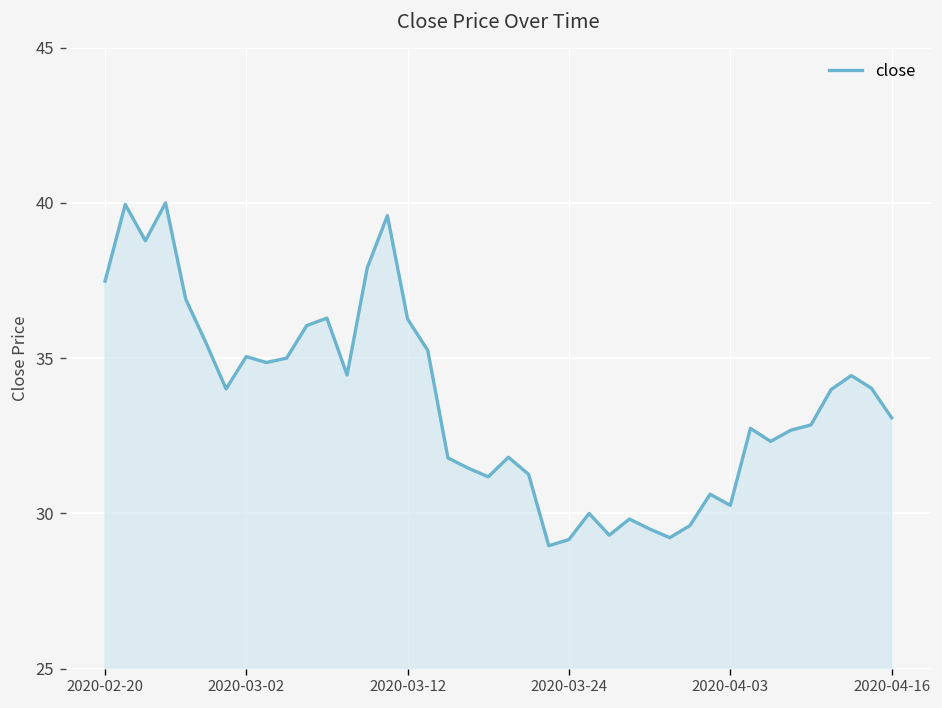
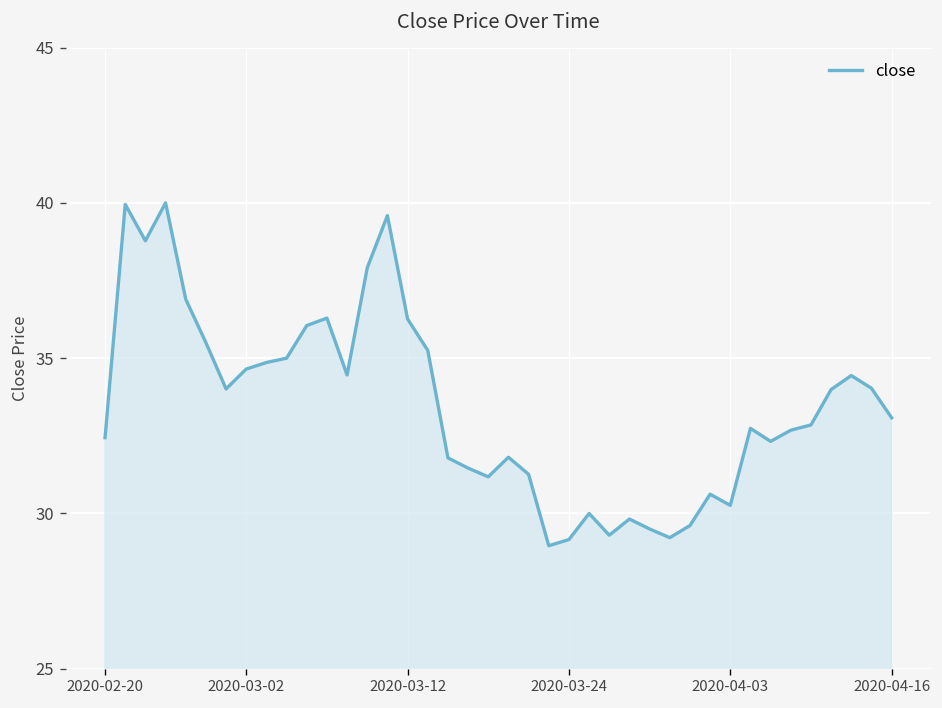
  {
-   "2020-02-20": 37.5,
-   "2020-03-02": 35.1,
+   "2020-02-20": 32.4,
+   "2020-03-02": 34.7,
    "2020-03-12": 36.3,
    "2020-03-24": 29.2,
    "2020-04-03": 30.3,
    "2020-04-16": 33.1
  }
